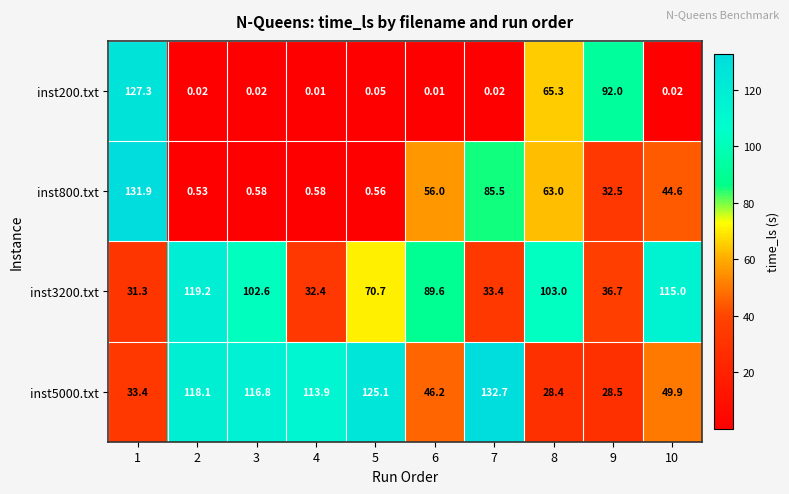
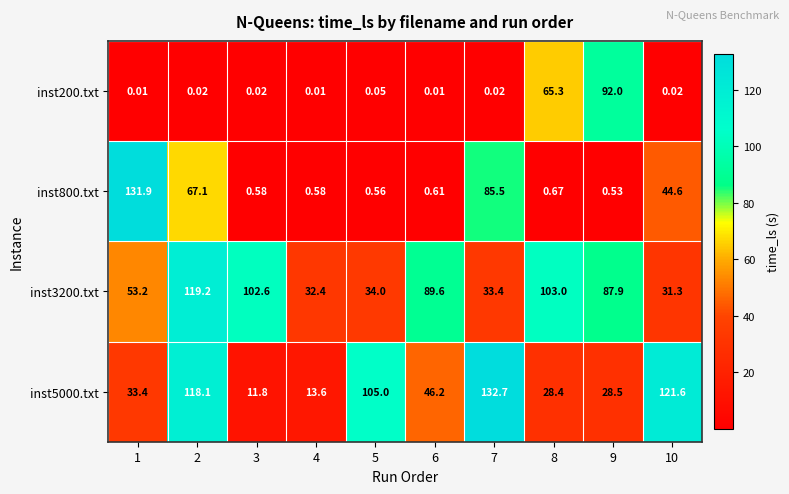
  {
    "inst200.txt": {
-     "1": 127.3,
+     "1": 0.01,
      "2": 0.02,
      "3": 0.02,
      "4": 0.01,
      "5": 0.05,
      "6": 0.01,
      "7": 0.02,
      "8": 65.3,
      "9": 92.0,
      "10": 0.02
    },
    "inst800.txt": {
      "1": 131.9,
-     "2": 0.53,
+     "2": 67.1,
      "3": 0.58,
      "4": 0.58,
      "5": 0.56,
-     "6": 56.0,
+     "6": 0.61,
      "7": 85.5,
-     "8": 63.0,
-     "9": 32.5,
+     "8": 0.67,
+     "9": 0.53,
      "10": 44.6
    },
    "inst3200.txt": {
-     "1": 31.3,
+     "1": 53.2,
      "2": 119.2,
      "3": 102.6,
      "4": 32.4,
-     "5": 70.7,
+     "5": 34.0,
      "6": 89.6,
      "7": 33.4,
      "8": 103.0,
-     "9": 36.7,
-     "10": 115.0
+     "9": 87.9,
+     "10": 31.3
    },
    "inst5000.txt": {
      "1": 33.4,
      "2": 118.1,
-     "3": 116.8,
-     "4": 113.9,
-     "5": 125.1,
+     "3": 11.8,
+     "4": 13.6,
+     "5": 105.0,
      "6": 46.2,
      "7": 132.7,
      "8": 28.4,
      "9": 28.5,
-     "10": 49.9
+     "10": 121.6
    }
  }
